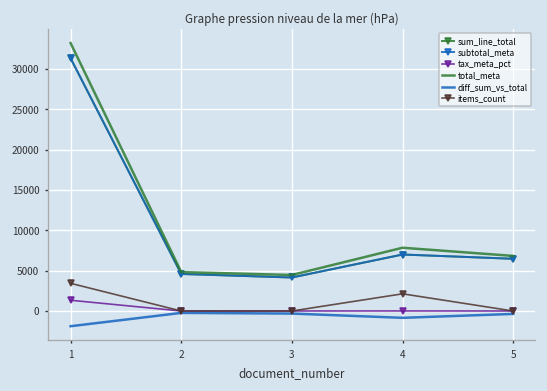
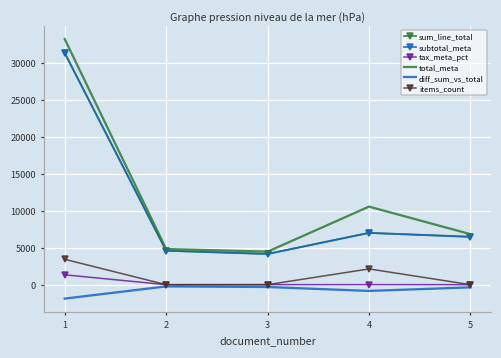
  {
    "tax_meta_pct": {
      "1": 1000,
      "4": 0
    },
    "total_meta": {
      "1": 33000,
-     "4": 8000
+     "4": 11000
    },
    "items_count": {
      "1": 3000,
      "4": 2000
    }
  }
